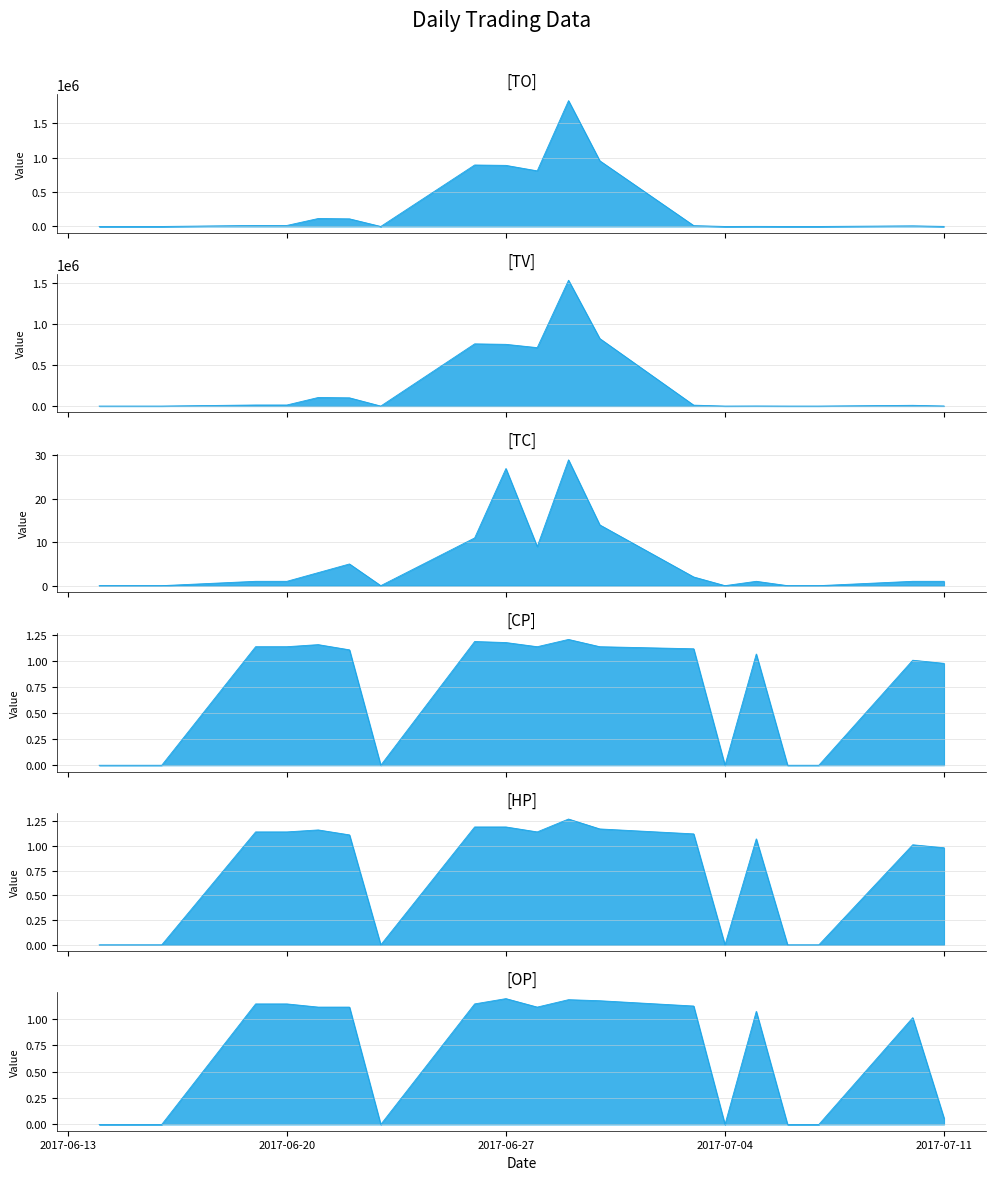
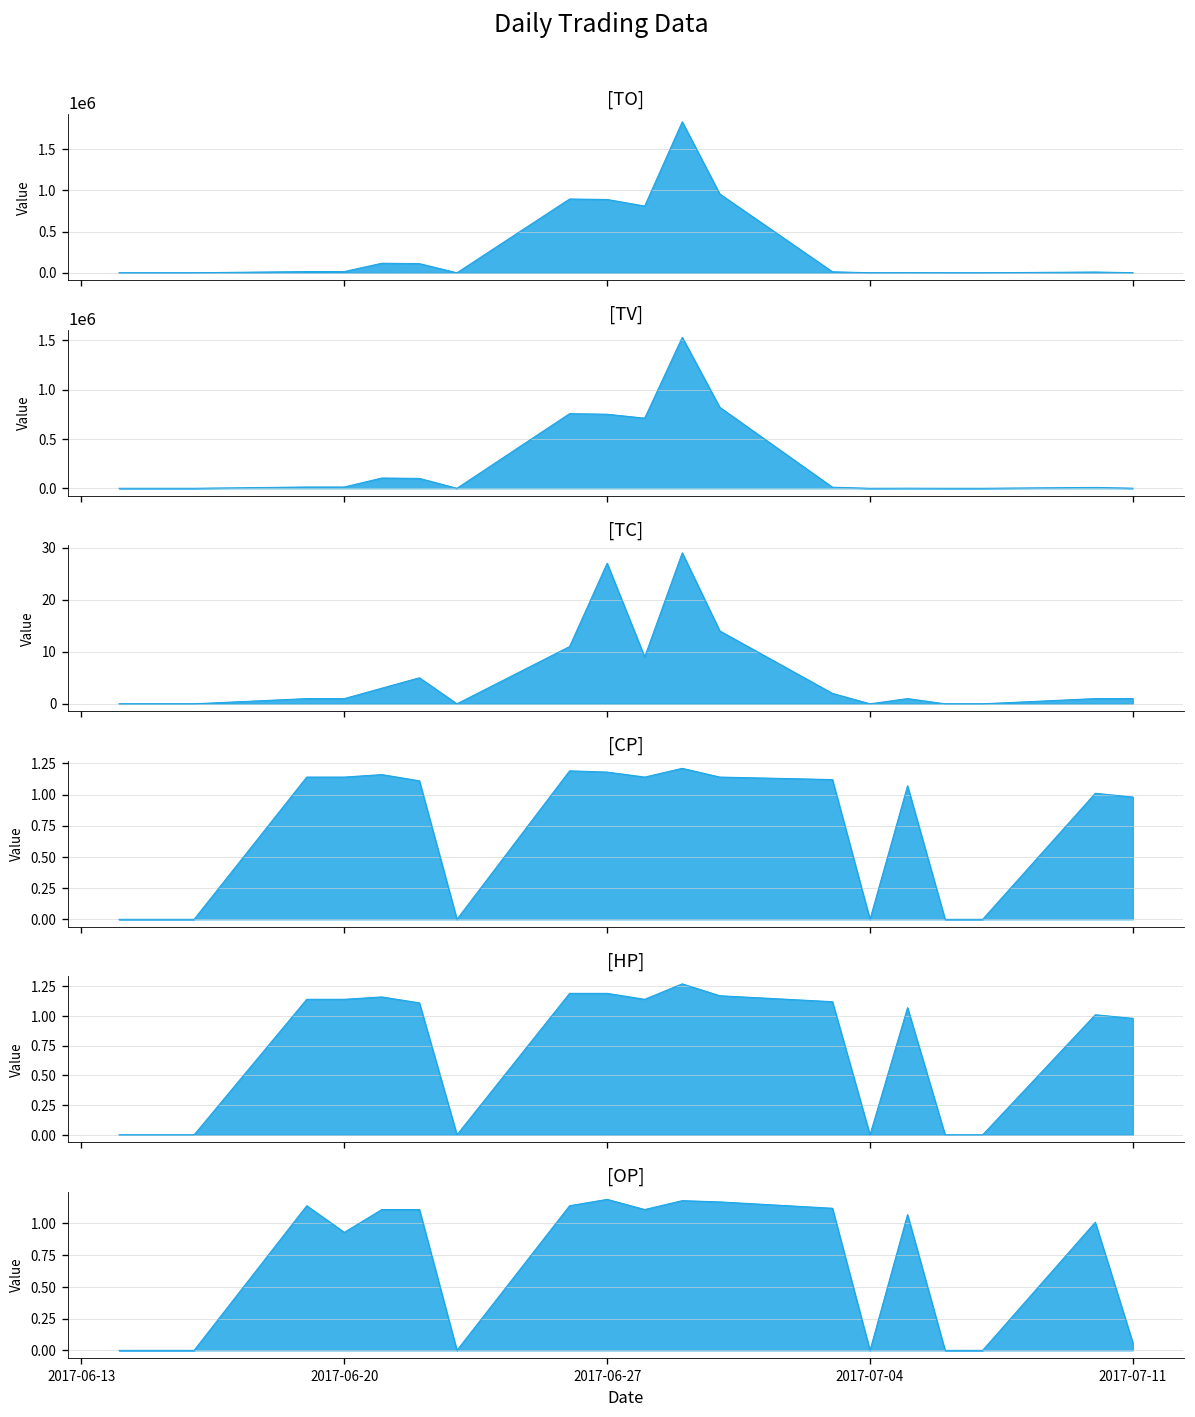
  {
    "[OP]": {
-     "2017-06-20": 1.14,
+     "2017-06-20": 0.93,
      "2017-06-27": 1.19,
      "2017-07-04": 0.00,
      "2017-07-11": 0.06
    }
  }
